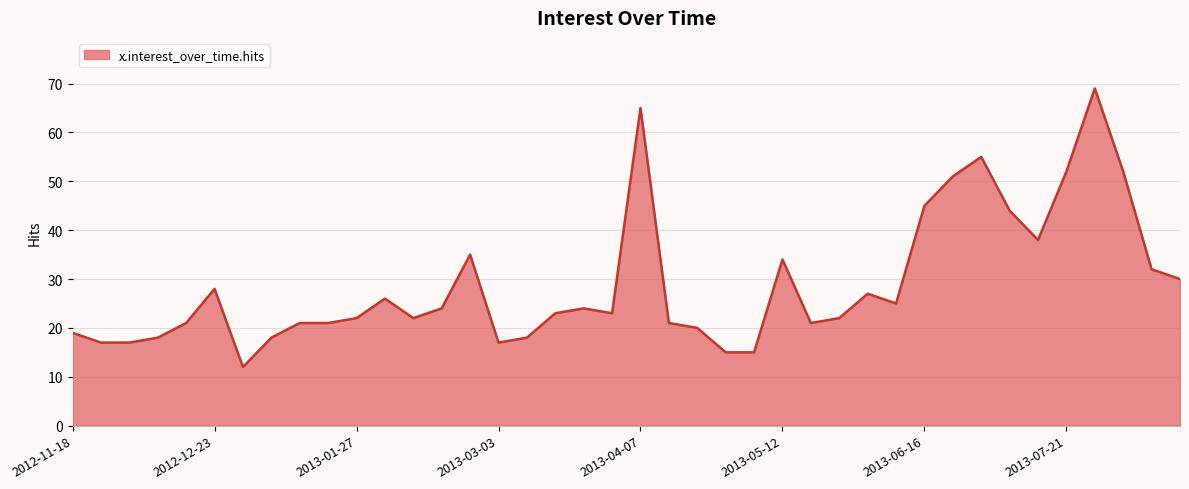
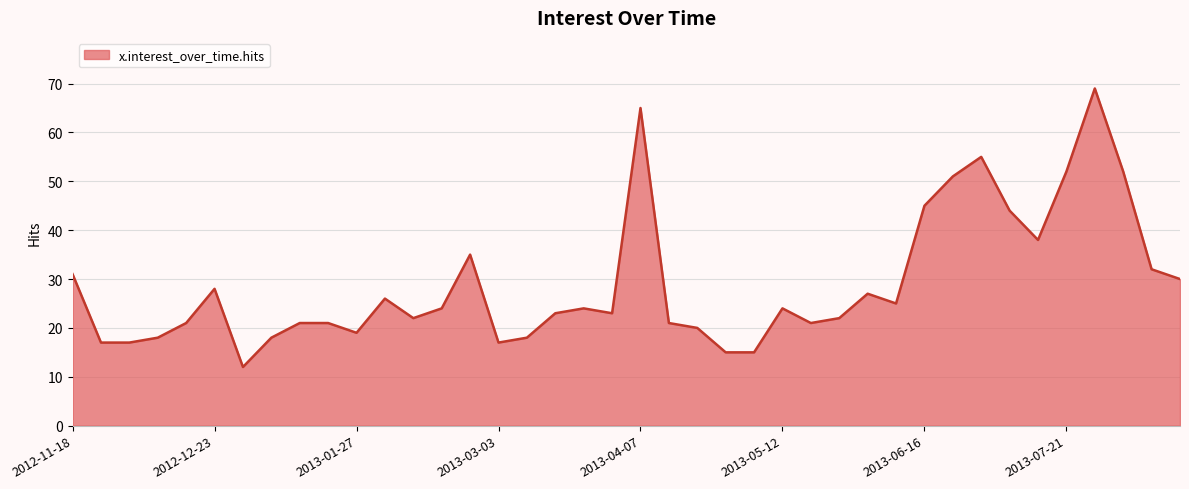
  {
-   "2012-11-18": 19,
+   "2012-11-18": 31,
    "2012-12-23": 28,
-   "2013-01-27": 22,
+   "2013-01-27": 19,
    "2013-03-03": 17,
    "2013-04-07": 65,
-   "2013-05-12": 34,
+   "2013-05-12": 24,
    "2013-06-16": 45,
    "2013-07-21": 52
  }
